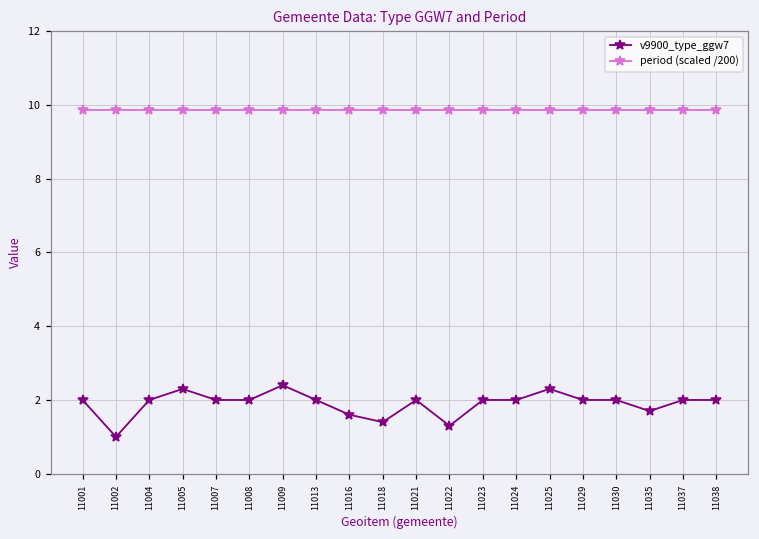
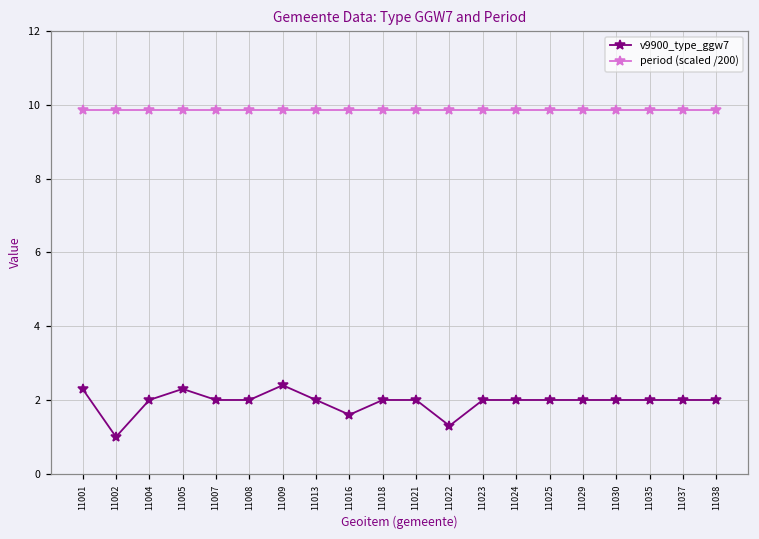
  {
    "v9900_type_ggw7": {
-     "11001": 2.0,
+     "11001": 2.3,
      "11002": 1.0,
      "11004": 2.0,
      "11005": 2.3,
      "11007": 2.0,
      "11008": 2.0,
      "11009": 2.4,
      "11013": 2.0,
      "11016": 1.6,
-     "11018": 1.4,
+     "11018": 2.0,
      "11021": 2.0,
      "11022": 1.3,
      "11023": 2.0,
      "11024": 2.0,
-     "11025": 2.3,
+     "11025": 2.0,
      "11029": 2.0,
      "11030": 2.0,
-     "11035": 1.7,
+     "11035": 2.0,
      "11037": 2.0,
      "11038": 2.0
    },
    "period (scaled /200)": {
      "11001": 9.9,
      "11002": 9.9,
      "11004": 9.9,
      "11005": 9.9,
      "11007": 9.9,
      "11008": 9.9,
      "11009": 9.9,
      "11013": 9.9,
      "11016": 9.9,
      "11018": 9.9,
      "11021": 9.9,
      "11022": 9.9,
      "11023": 9.9,
      "11024": 9.9,
      "11025": 9.9,
      "11029": 9.9,
      "11030": 9.9,
      "11035": 9.9,
      "11037": 9.9,
      "11038": 9.9
    }
  }
